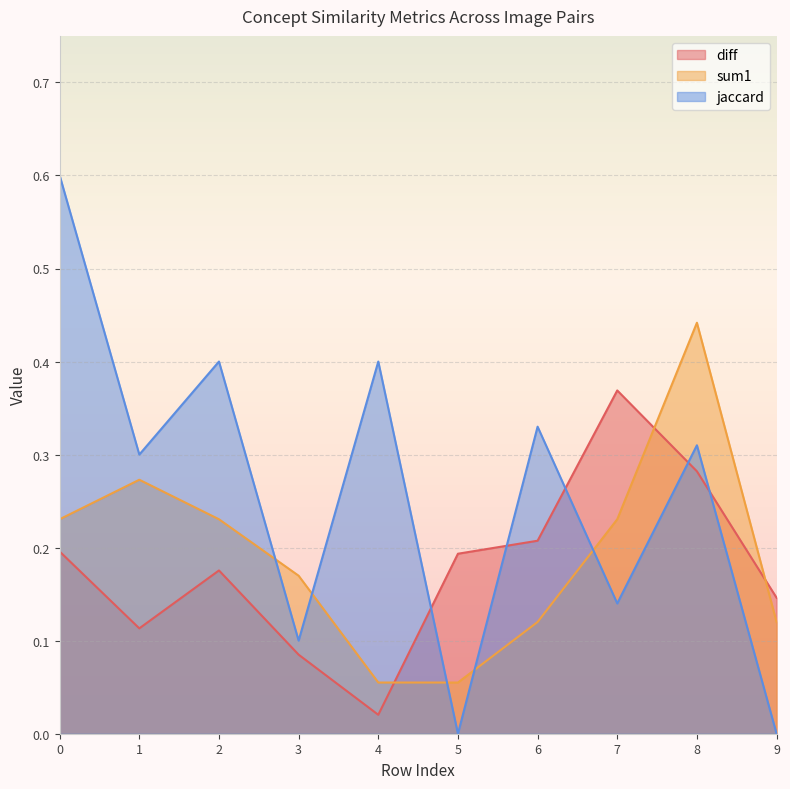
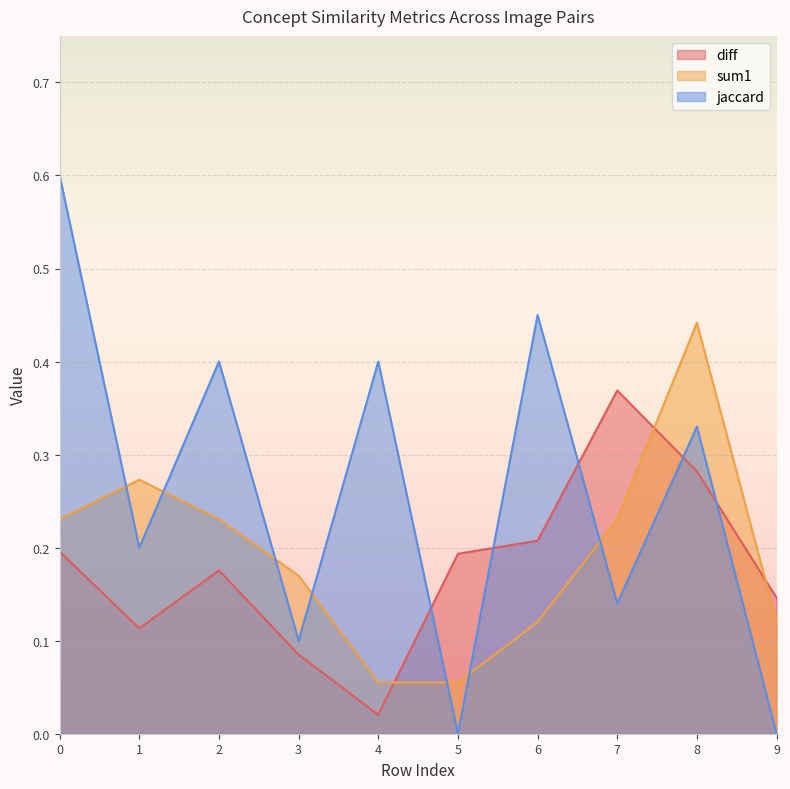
  {
    "jaccard": {
      "0": 0.60,
-     "1": 0.3,
+     "1": 0.2,
      "2": 0.40,
      "3": 0.10,
      "4": 0.40,
      "5": 0.00,
-     "6": 0.33,
+     "6": 0.45,
      "7": 0.14,
-     "8": 0.31,
+     "8": 0.33,
      "9": 0.00
    }
  }
